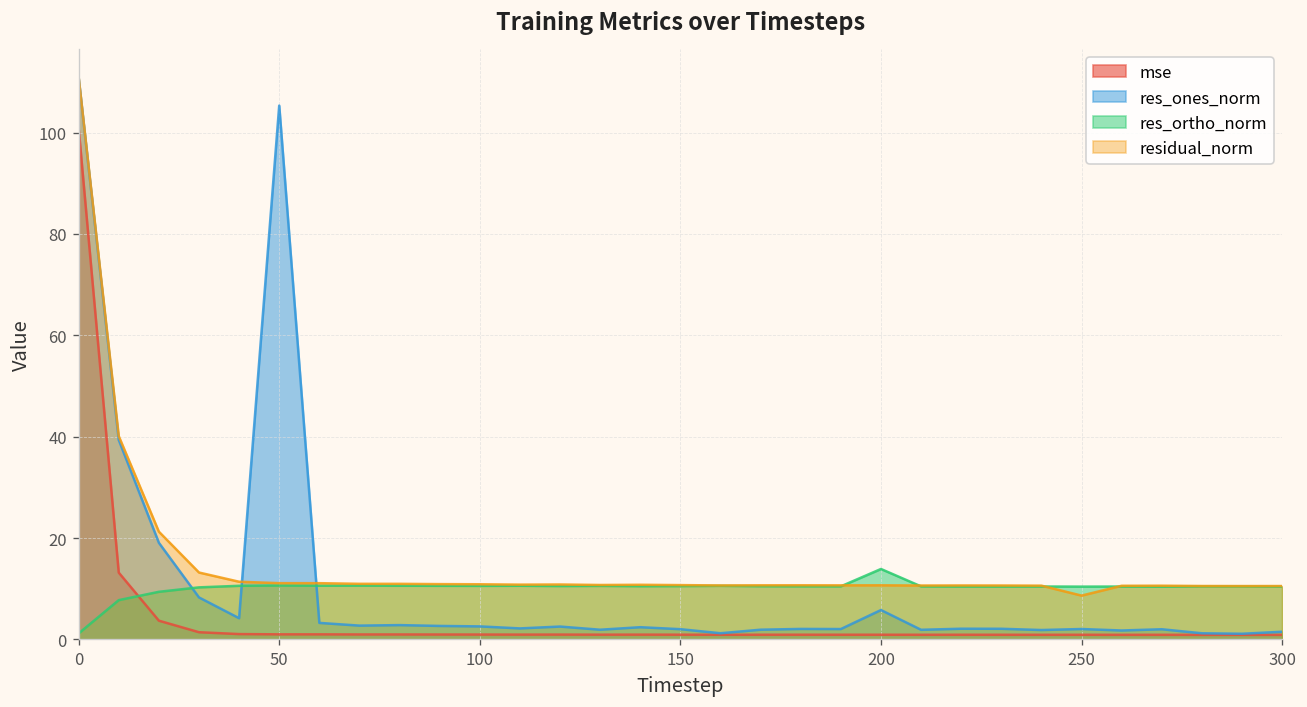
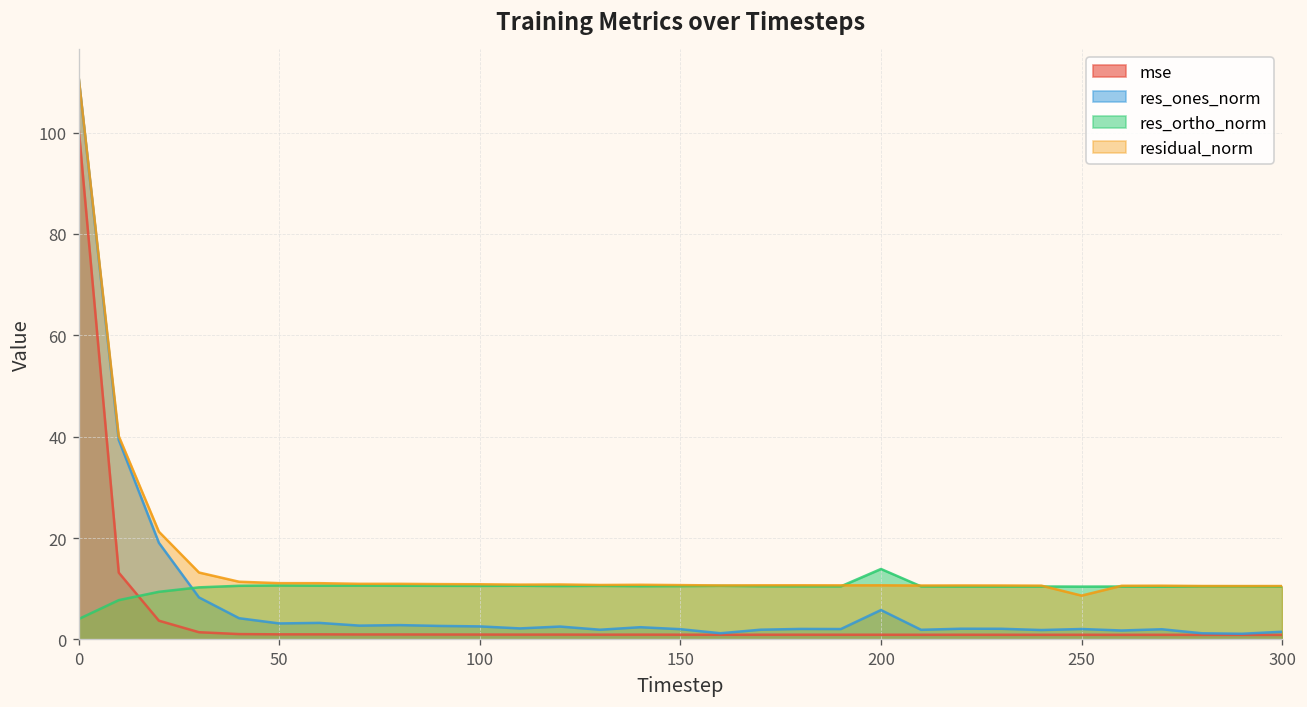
  {
    "mse": {
      "0": 101,
      "50": 1,
      "100": 1,
      "150": 1,
      "200": 1,
      "250": 1,
      "300": 1
    },
    "res_ones_norm": {
-     "50": 105,
+     "50": 3,
      "100": 3,
      "150": 2,
      "200": 6,
      "250": 2,
      "300": 2
    },
    "res_ortho_norm": {
-     "0": 1,
+     "0": 4,
      "200": 14,
      "250": 10
    },
    "residual_norm": {
      "200": 11,
      "250": 9
    }
  }
